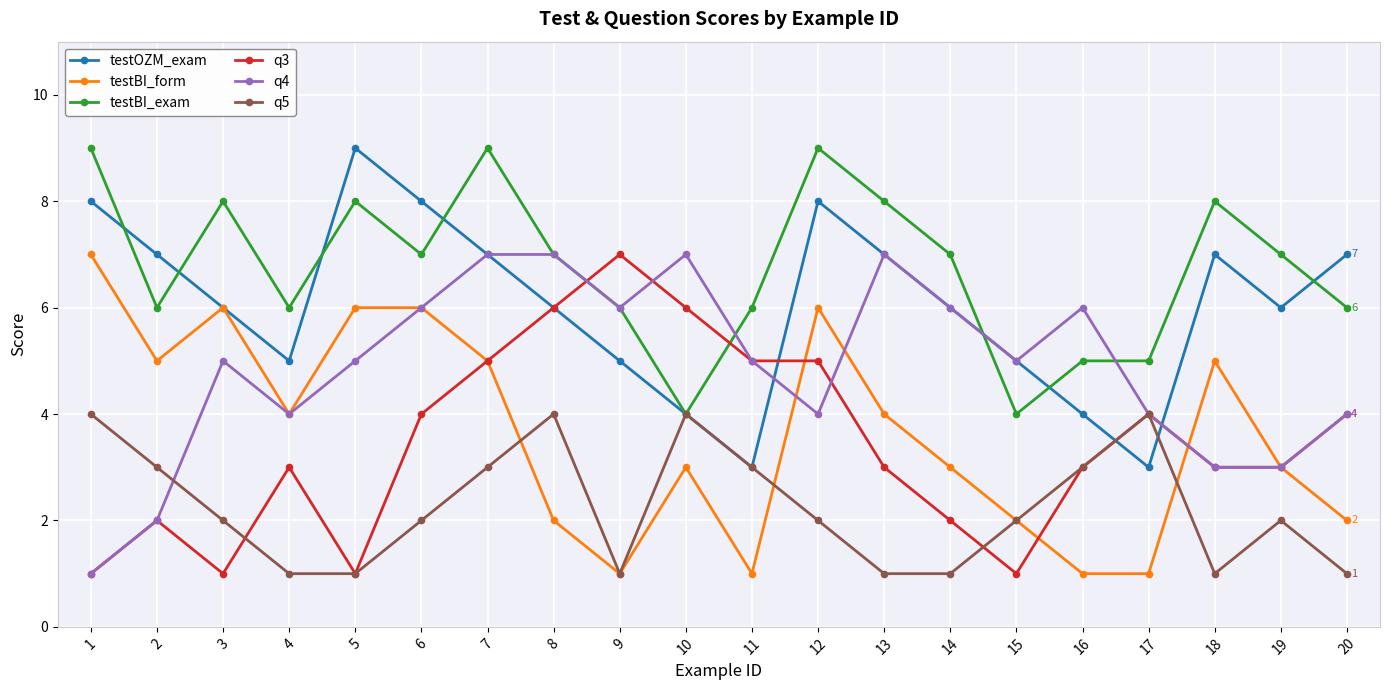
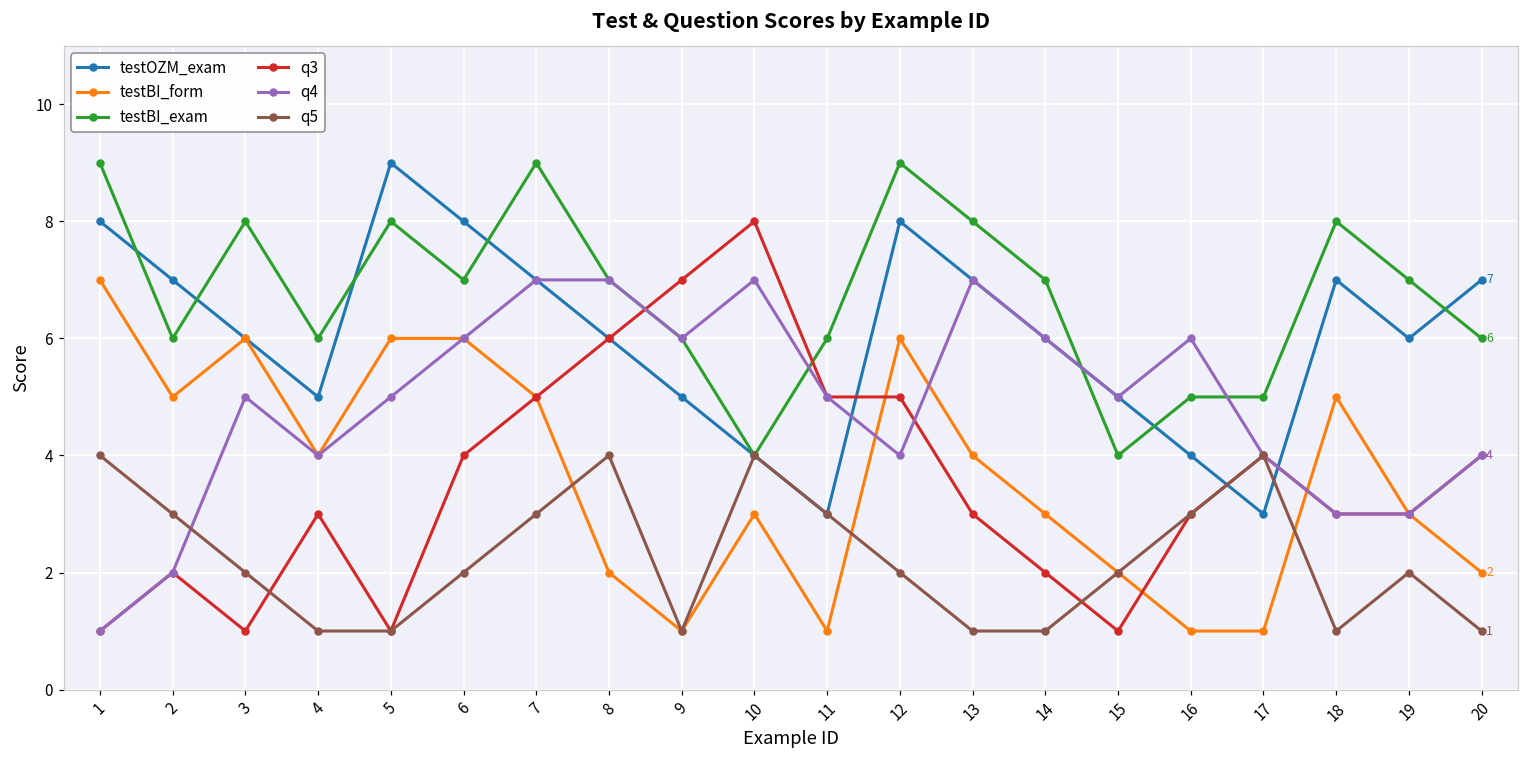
  {
    "testOZM_exam": {
      "20": 7
    },
    "testBI_form": {
      "20": 2
    },
    "testBI_exam": {
      "20": 6
    },
    "q3": {
      "3": 1,
      "4": 3,
      "6": 4,
      "9": 7,
-     "10": 6,
+     "10": 8,
      "12": 5,
      "13": 3,
      "14": 2,
      "15": 1
    },
    "q4": {
      "3": 5,
      "5": 5,
      "10": 7,
      "12": 4,
      "16": 6
    },
    "q5": {
      "20": 1
    }
  }
